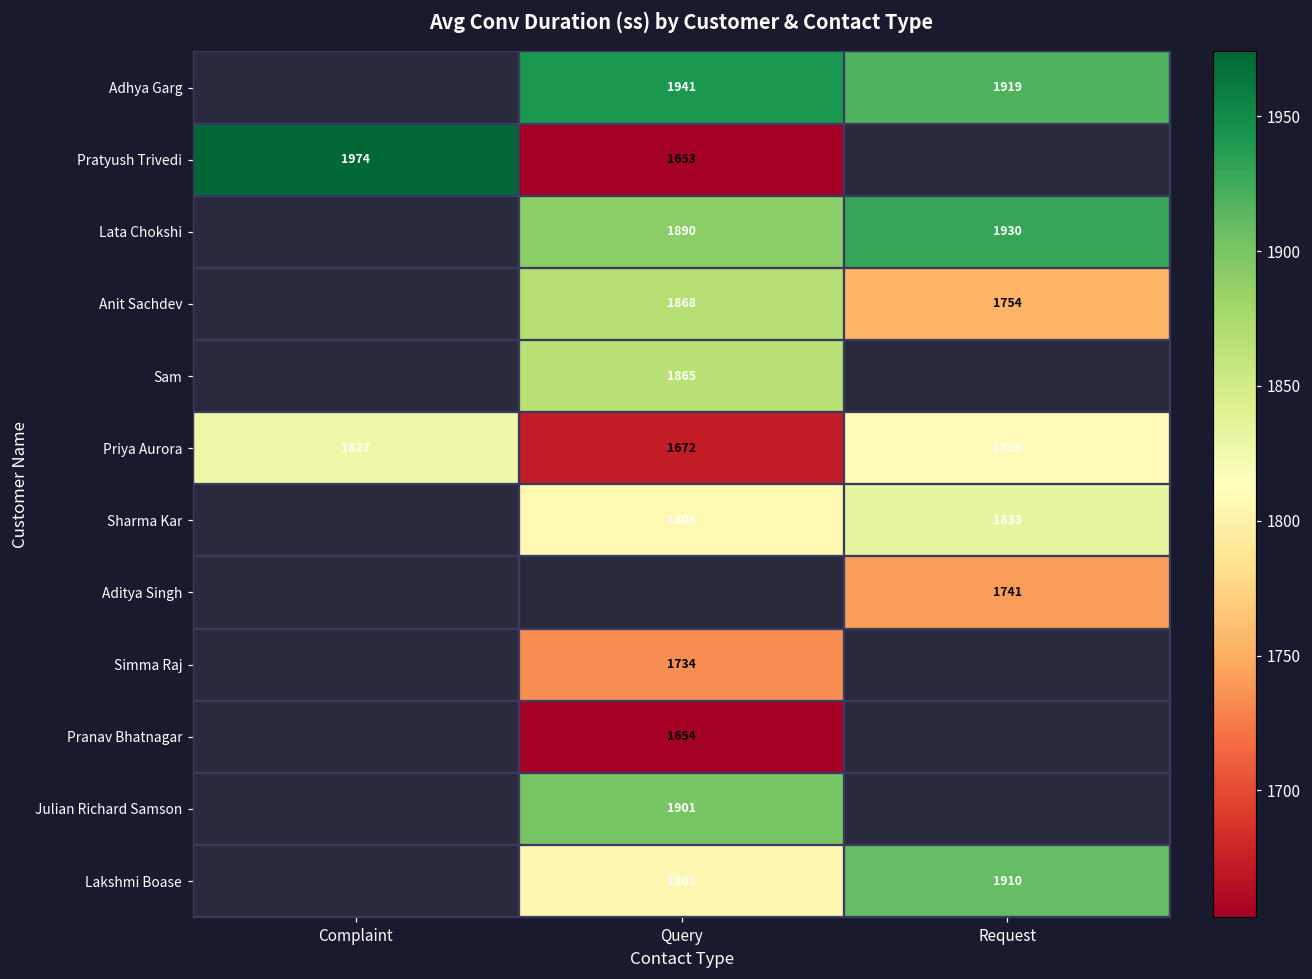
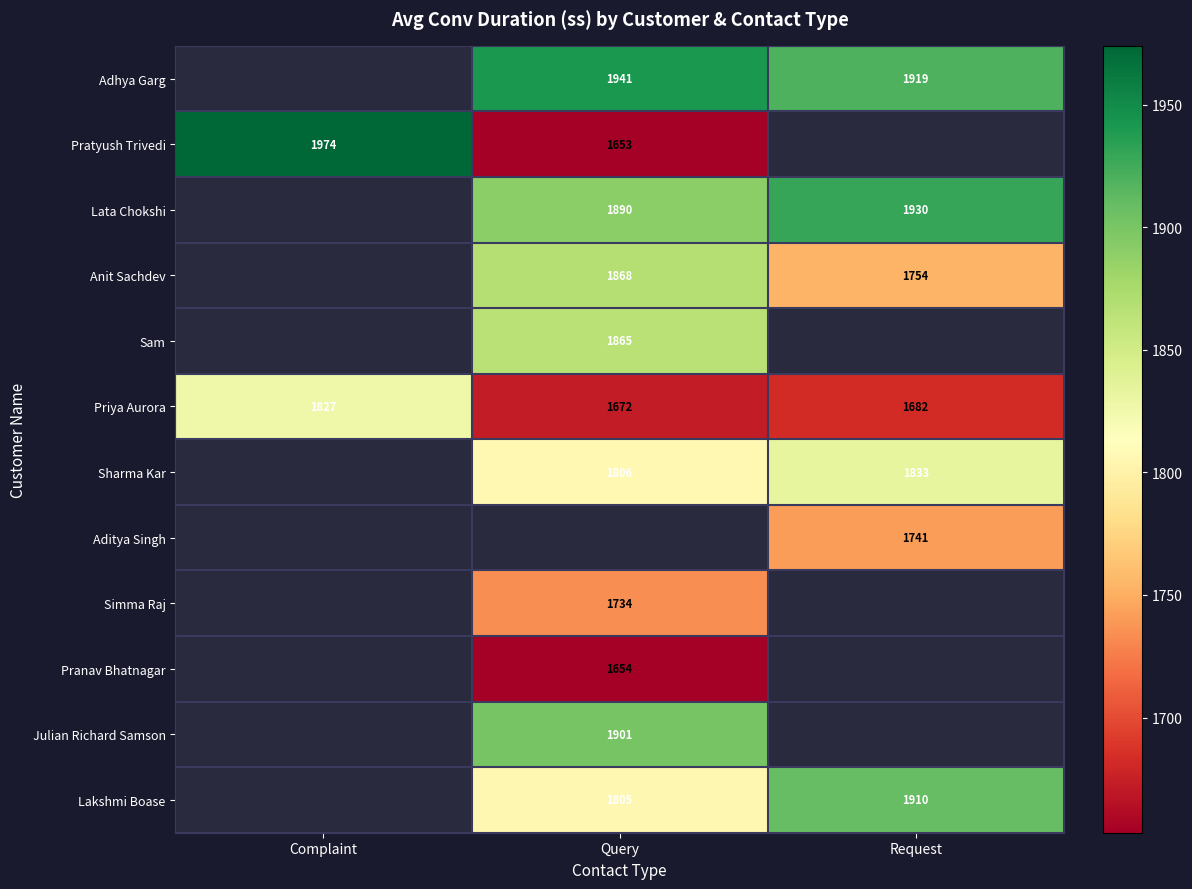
  {
    "Adhya Garg": {
      "Query": 1941,
      "Request": 1919
    },
    "Pratyush Trivedi": {
      "Complaint": 1974,
      "Query": 1653
    },
    "Lata Chokshi": {
      "Query": 1890,
      "Request": 1930
    },
    "Anit Sachdev": {
      "Query": 1868,
      "Request": 1754
    },
    "Sam": {
      "Query": 1865
    },
    "Priya Aurora": {
      "Complaint": 1827,
      "Query": 1672,
-     "Request": 1809
+     "Request": 1682
    },
    "Sharma Kar": {
      "Query": 1806,
      "Request": 1833
    },
    "Aditya Singh": {
      "Request": 1741
    },
    "Simma Raj": {
      "Query": 1734
    },
    "Pranav Bhatnagar": {
      "Query": 1654
    },
    "Julian Richard Samson": {
      "Query": 1901
    },
    "Lakshmi Boase": {
      "Query": 1805,
      "Request": 1910
    }
  }
